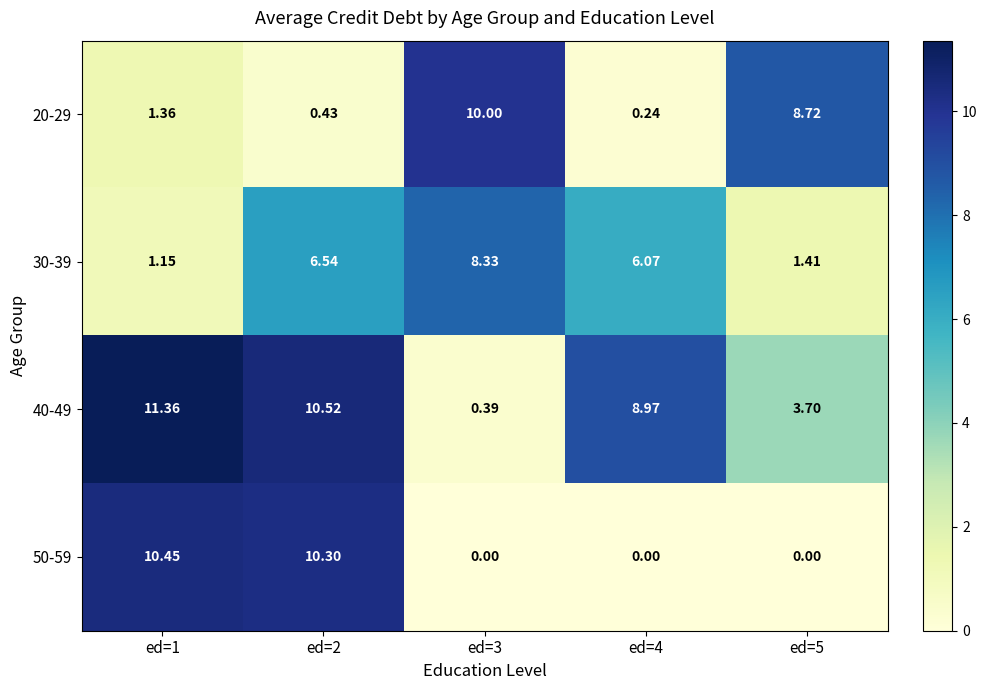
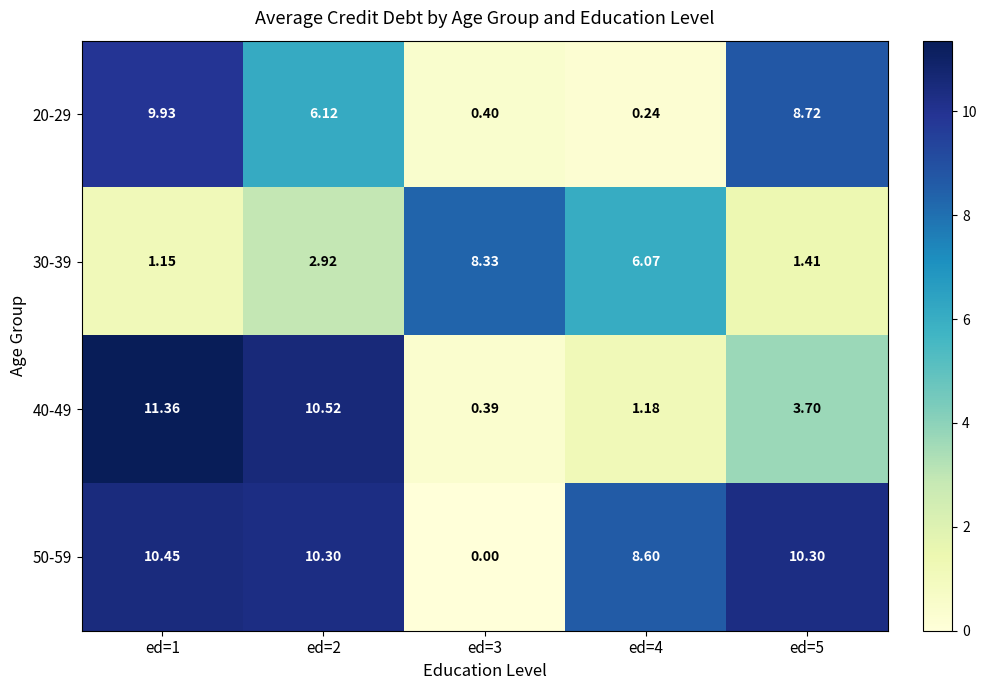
  {
    "20-29": {
-     "ed=1": 1.36,
-     "ed=2": 0.43,
-     "ed=3": 10.00,
+     "ed=1": 9.93,
+     "ed=2": 6.12,
+     "ed=3": 0.40,
      "ed=4": 0.24,
      "ed=5": 8.72
    },
    "30-39": {
      "ed=1": 1.15,
-     "ed=2": 6.54,
+     "ed=2": 2.92,
      "ed=3": 8.33,
      "ed=4": 6.07,
      "ed=5": 1.41
    },
    "40-49": {
      "ed=1": 11.36,
      "ed=2": 10.52,
      "ed=3": 0.39,
-     "ed=4": 8.97,
+     "ed=4": 1.18,
      "ed=5": 3.70
    },
    "50-59": {
      "ed=1": 10.45,
      "ed=2": 10.30,
      "ed=3": 0.00,
-     "ed=4": 0.00,
-     "ed=5": 0.00
+     "ed=4": 8.60,
+     "ed=5": 10.30
    }
  }
